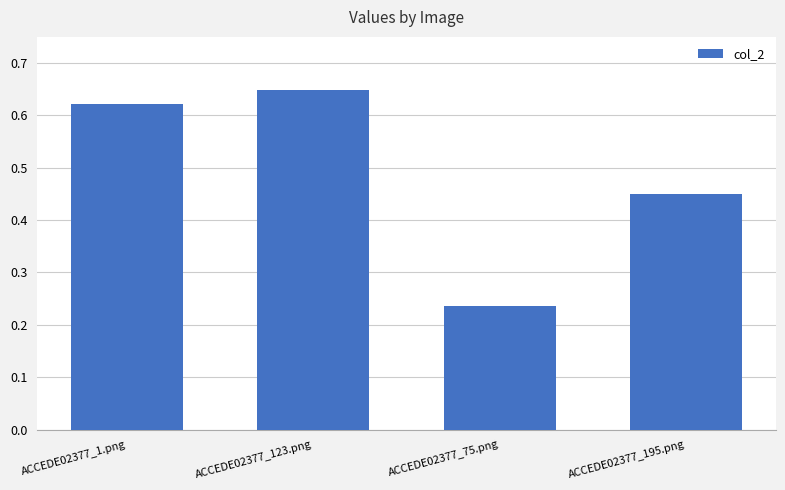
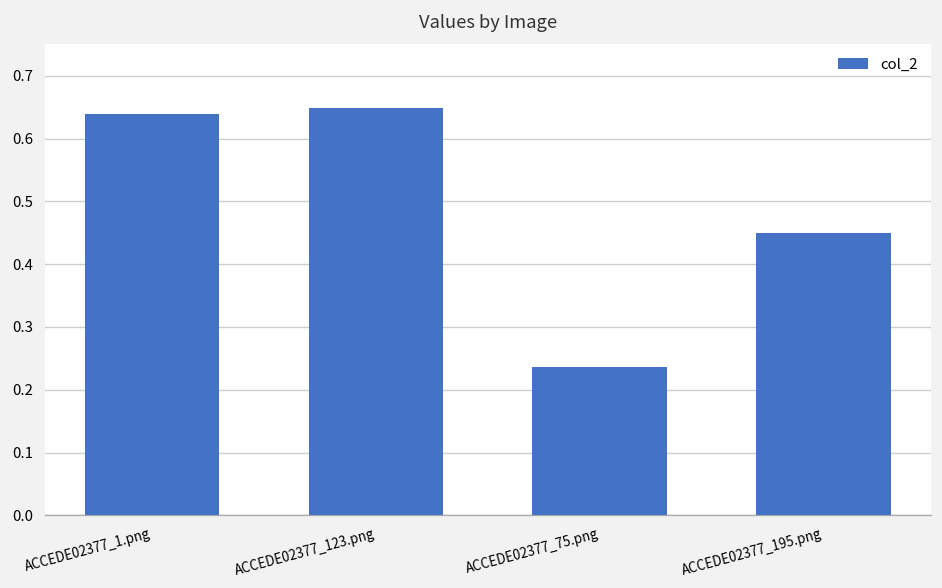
  {
-   "ACCEDE02377_1.png": 0.62,
+   "ACCEDE02377_1.png": 0.64,
    "ACCEDE02377_123.png": 0.65,
    "ACCEDE02377_75.png": 0.24,
    "ACCEDE02377_195.png": 0.45
  }
